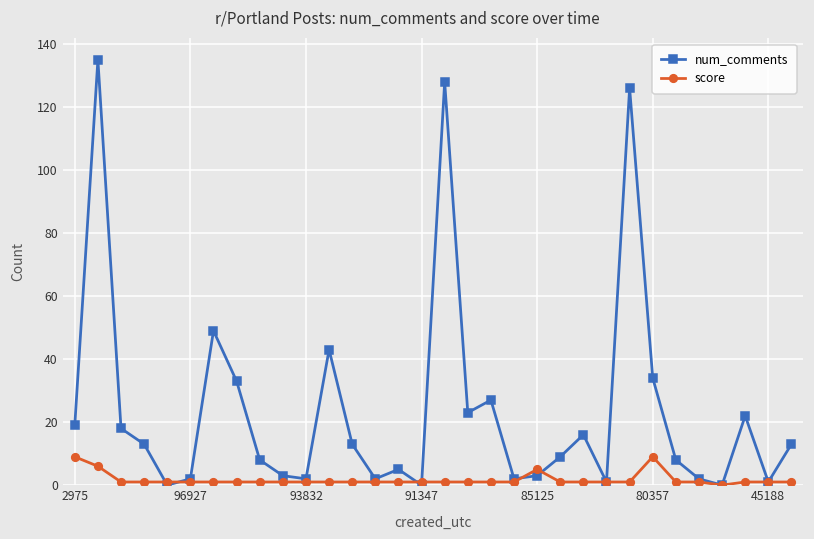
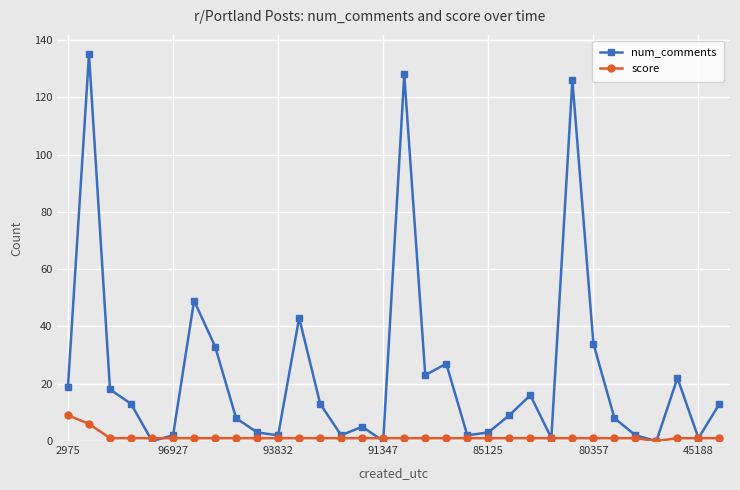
  {
    "num_comments": {
      "2975": 19,
      "96927": 2,
      "93832": 2,
      "91347": 0,
      "85125": 3,
      "80357": 34
    },
    "score": {
      "2975": 9,
      "96927": 1,
      "93832": 1,
      "91347": 1,
-     "85125": 5,
-     "80357": 9
+     "85125": 1,
+     "80357": 1
    }
  }
